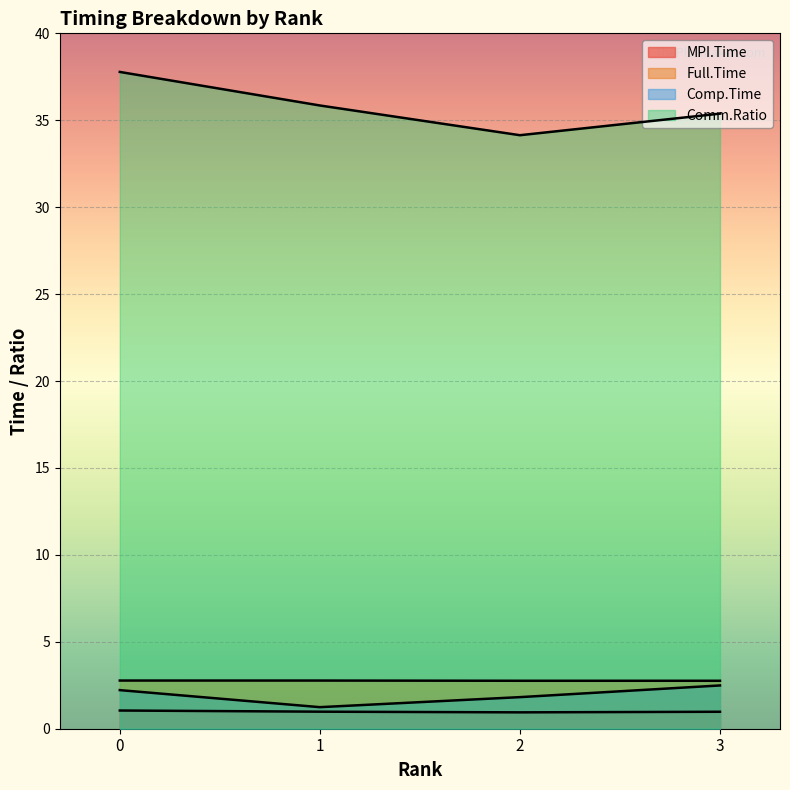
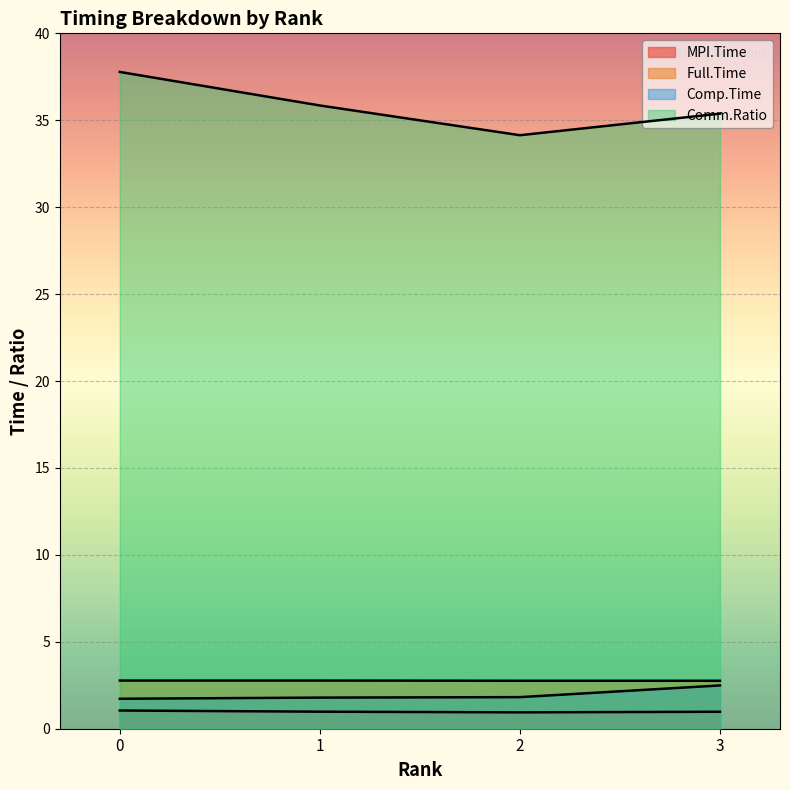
  {
    "Comp.Time": {
-     "0": 2.2,
-     "1": 1.2,
+     "0": 1.7,
+     "1": 1.8,
      "2": 1.8,
      "3": 2.5
    },
    "Comm.Ratio": {
      "0": 37.8,
      "1": 35.9,
      "2": 34.1
    }
  }
